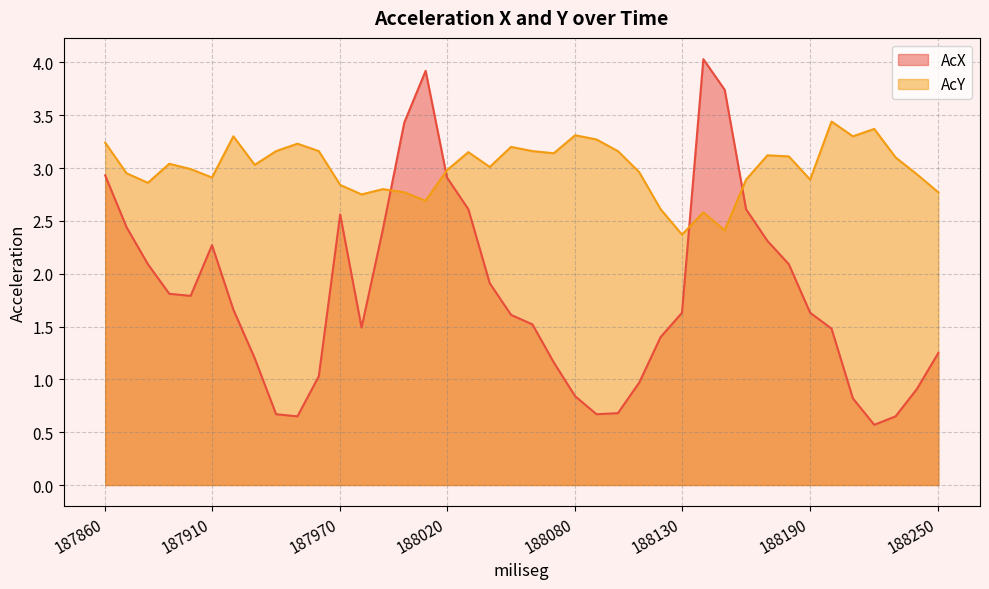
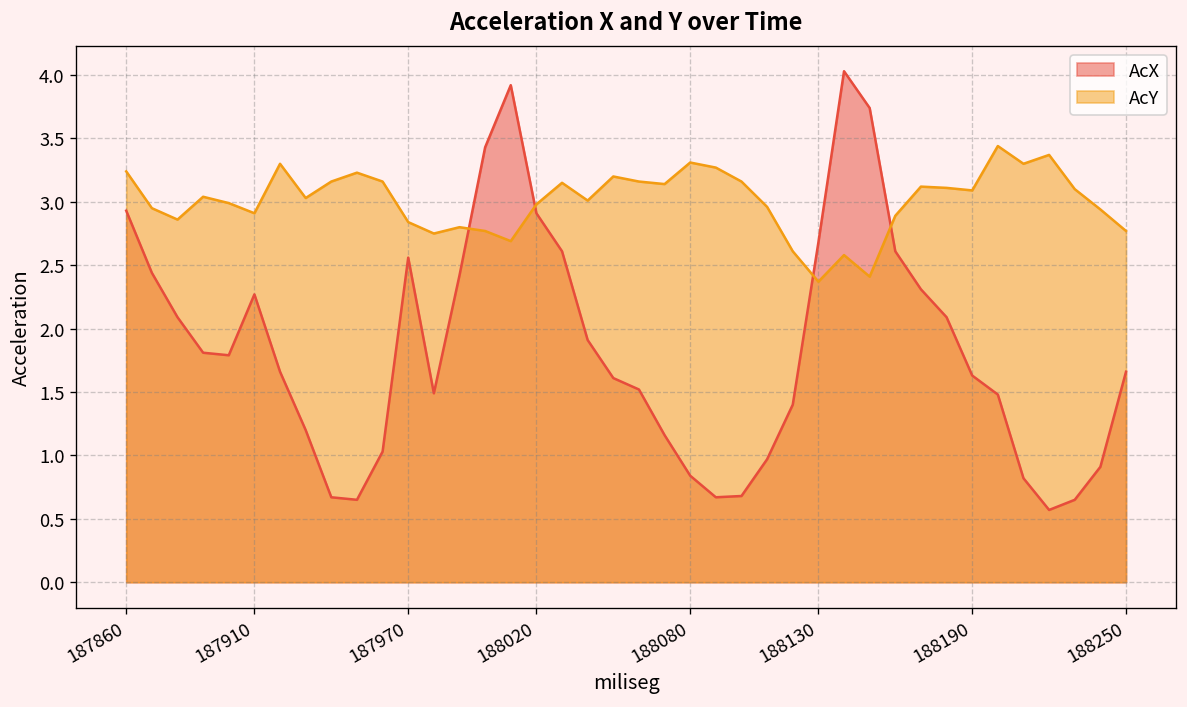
  {
    "AcX": {
      "187860": 2.93,
      "187910": 2.27,
      "187970": 2.56,
      "188020": 2.91,
      "188080": 0.84,
-     "188130": 1.63,
+     "188130": 2.68,
      "188190": 1.63,
-     "188250": 1.25
+     "188250": 1.66
    },
    "AcY": {
      "187860": 3.24,
      "187910": 2.91,
      "187970": 2.84,
      "188020": 2.98,
      "188080": 3.31,
      "188130": 2.37,
-     "188190": 2.89,
+     "188190": 3.09,
      "188250": 2.77
    }
  }
